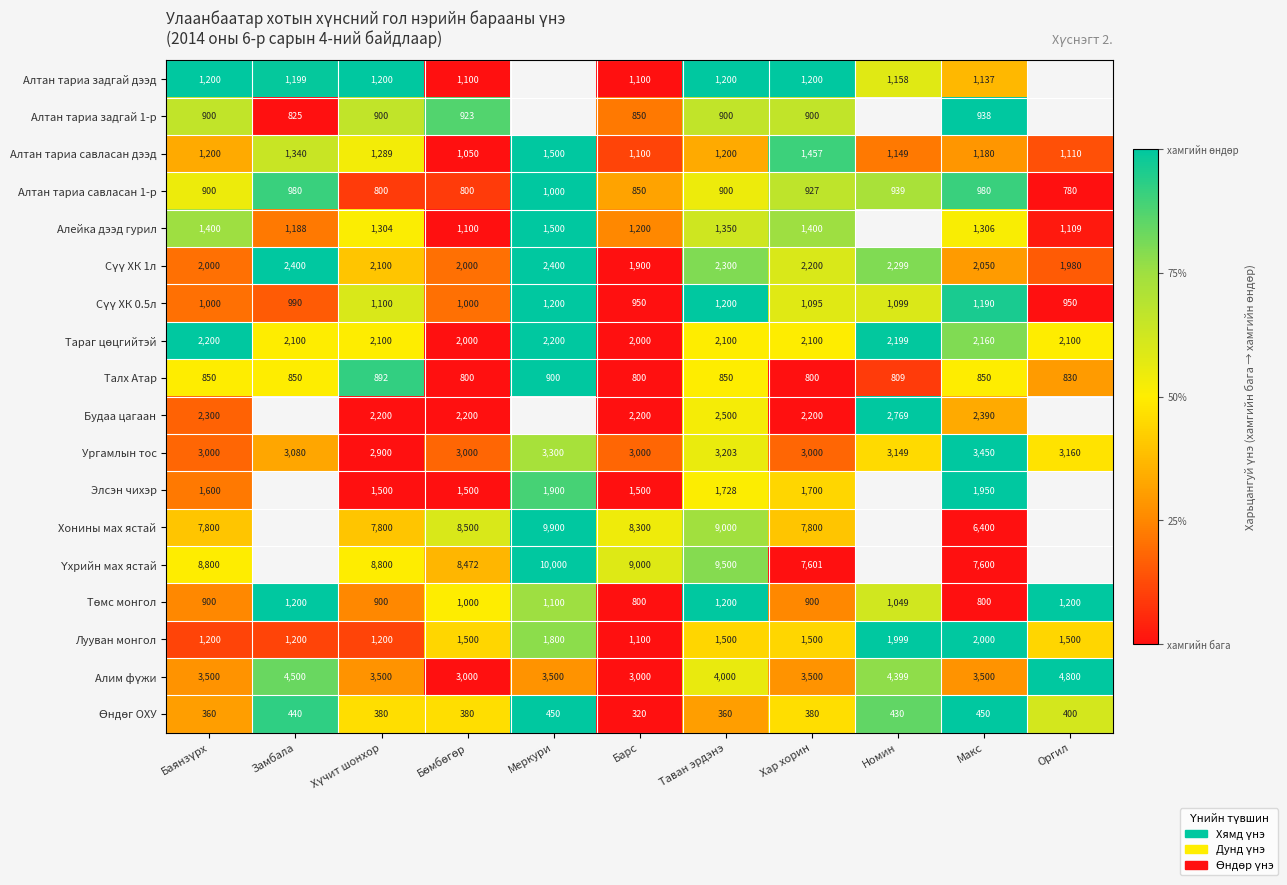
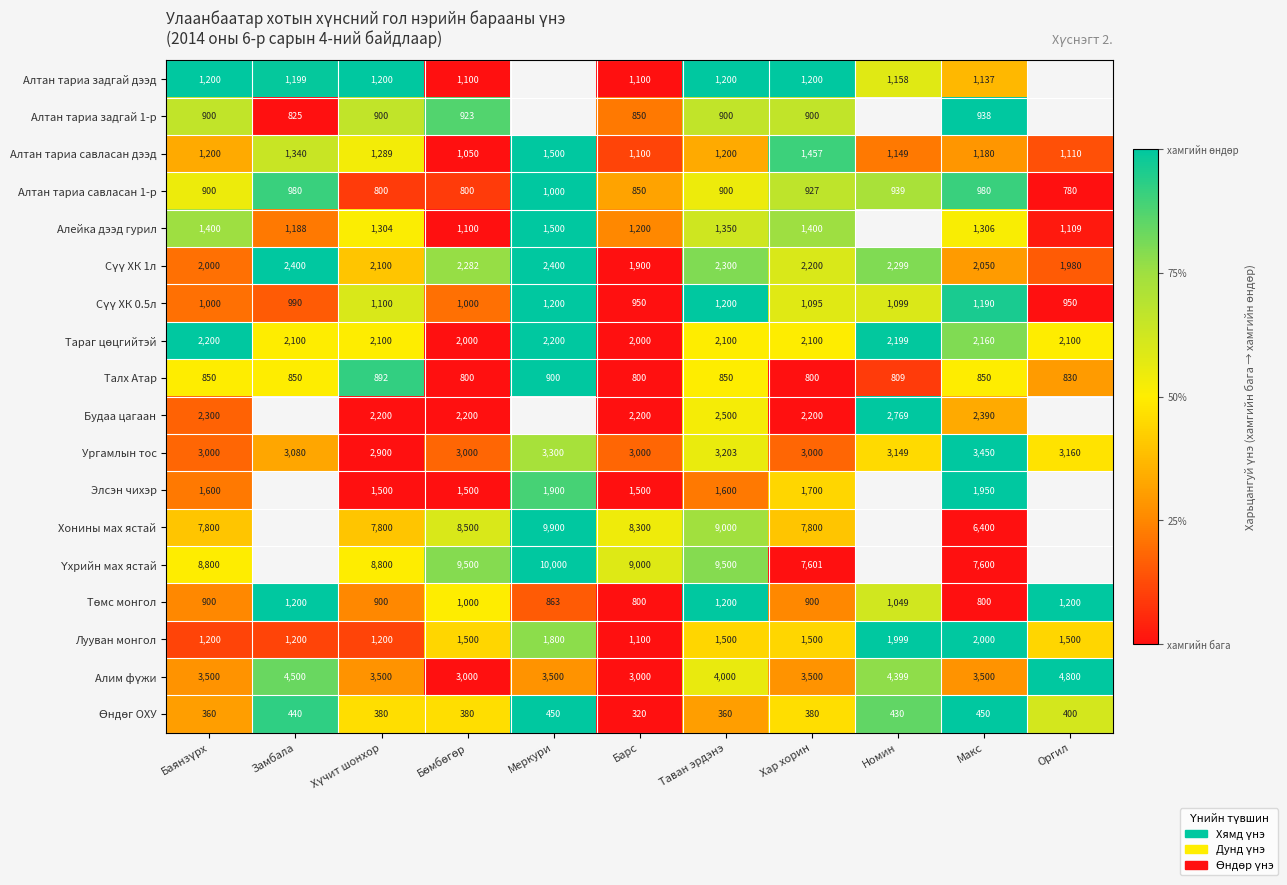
  {
    "Алтан тариа задгай дээд": {
      "Баянзүрх": "1,200",
      "Замбала": "1,199",
      "Хүчит шонхор": "1,200",
      "Бөмбөгөр": "1,100",
      "Барс": "1,100",
      "Таван эрдэнэ": "1,200",
      "Хар хорин": "1,200",
      "Номин": "1,158",
      "Макс": "1,137"
    },
    "Алтан тариа задгай 1-р": {
      "Баянзүрх": "900",
      "Замбала": "825",
      "Хүчит шонхор": "900",
      "Бөмбөгөр": "923",
      "Барс": "850",
      "Таван эрдэнэ": "900",
      "Хар хорин": "900",
      "Макс": "938"
    },
    "Алтан тариа савласан дээд": {
      "Баянзүрх": "1,200",
      "Замбала": "1,340",
      "Хүчит шонхор": "1,289",
      "Бөмбөгөр": "1,050",
      "Меркури": "1,500",
      "Барс": "1,100",
      "Таван эрдэнэ": "1,200",
      "Хар хорин": "1,457",
      "Номин": "1,149",
      "Макс": "1,180",
      "Оргил": "1,110"
    },
    "Алтан тариа савласан 1-р": {
      "Баянзүрх": "900",
      "Замбала": "980",
      "Хүчит шонхор": "800",
      "Бөмбөгөр": "800",
      "Меркури": "1,000",
      "Барс": "850",
      "Таван эрдэнэ": "900",
      "Хар хорин": "927",
      "Номин": "939",
      "Макс": "980",
      "Оргил": "780"
    },
    "Алейка дээд гурил": {
      "Баянзүрх": "1,400",
      "Замбала": "1,188",
      "Хүчит шонхор": "1,304",
      "Бөмбөгөр": "1,100",
      "Меркури": "1,500",
      "Барс": "1,200",
      "Таван эрдэнэ": "1,350",
      "Хар хорин": "1,400",
      "Макс": "1,306",
      "Оргил": "1,109"
    },
    "Сүү ХК 1л": {
      "Баянзүрх": "2,000",
      "Замбала": "2,400",
      "Хүчит шонхор": "2,100",
-     "Бөмбөгөр": "2,000",
+     "Бөмбөгөр": "2,282",
      "Меркури": "2,400",
      "Барс": "1,900",
      "Таван эрдэнэ": "2,300",
      "Хар хорин": "2,200",
      "Номин": "2,299",
      "Макс": "2,050",
      "Оргил": "1,980"
    },
    "Сүү ХК 0.5л": {
      "Баянзүрх": "1,000",
      "Замбала": "990",
      "Хүчит шонхор": "1,100",
      "Бөмбөгөр": "1,000",
      "Меркури": "1,200",
      "Барс": "950",
      "Таван эрдэнэ": "1,200",
      "Хар хорин": "1,095",
      "Номин": "1,099",
      "Макс": "1,190",
      "Оргил": "950"
    },
    "Тараг цөцгийтэй": {
      "Баянзүрх": "2,200",
      "Замбала": "2,100",
      "Хүчит шонхор": "2,100",
      "Бөмбөгөр": "2,000",
      "Меркури": "2,200",
      "Барс": "2,000",
      "Таван эрдэнэ": "2,100",
      "Хар хорин": "2,100",
      "Номин": "2,199",
      "Макс": "2,160",
      "Оргил": "2,100"
    },
    "Талх Атар": {
      "Баянзүрх": "850",
      "Замбала": "850",
      "Хүчит шонхор": "892",
      "Бөмбөгөр": "800",
      "Меркури": "900",
      "Барс": "800",
      "Таван эрдэнэ": "850",
      "Хар хорин": "800",
      "Номин": "809",
      "Макс": "850",
      "Оргил": "830"
    },
    "Будаа цагаан": {
      "Баянзүрх": "2,300",
      "Хүчит шонхор": "2,200",
      "Бөмбөгөр": "2,200",
      "Барс": "2,200",
      "Таван эрдэнэ": "2,500",
      "Хар хорин": "2,200",
      "Номин": "2,769",
      "Макс": "2,390"
    },
    "Ургамлын тос": {
      "Баянзүрх": "3,000",
      "Замбала": "3,080",
      "Хүчит шонхор": "2,900",
      "Бөмбөгөр": "3,000",
      "Меркури": "3,300",
      "Барс": "3,000",
      "Таван эрдэнэ": "3,203",
      "Хар хорин": "3,000",
      "Номин": "3,149",
      "Макс": "3,450",
      "Оргил": "3,160"
    },
    "Элсэн чихэр": {
      "Баянзүрх": "1,600",
      "Хүчит шонхор": "1,500",
      "Бөмбөгөр": "1,500",
      "Меркури": "1,900",
      "Барс": "1,500",
-     "Таван эрдэнэ": "1,728",
+     "Таван эрдэнэ": "1,600",
      "Хар хорин": "1,700",
      "Макс": "1,950"
    },
    "Хонины мах ястай": {
      "Баянзүрх": "7,800",
      "Хүчит шонхор": "7,800",
      "Бөмбөгөр": "8,500",
      "Меркури": "9,900",
      "Барс": "8,300",
      "Таван эрдэнэ": "9,000",
      "Хар хорин": "7,800",
      "Макс": "6,400"
    },
    "Үхрийн мах ястай": {
      "Баянзүрх": "8,800",
      "Хүчит шонхор": "8,800",
-     "Бөмбөгөр": "8,472",
+     "Бөмбөгөр": "9,500",
      "Меркури": "10,000",
      "Барс": "9,000",
      "Таван эрдэнэ": "9,500",
      "Хар хорин": "7,601",
      "Макс": "7,600"
    },
    "Төмс монгол": {
      "Баянзүрх": "900",
      "Замбала": "1,200",
      "Хүчит шонхор": "900",
      "Бөмбөгөр": "1,000",
-     "Меркури": "1,100",
+     "Меркури": "863",
      "Барс": "800",
      "Таван эрдэнэ": "1,200",
      "Хар хорин": "900",
      "Номин": "1,049",
      "Макс": "800",
      "Оргил": "1,200"
    },
    "Лууван монгол": {
      "Баянзүрх": "1,200",
      "Замбала": "1,200",
      "Хүчит шонхор": "1,200",
      "Бөмбөгөр": "1,500",
      "Меркури": "1,800",
      "Барс": "1,100",
      "Таван эрдэнэ": "1,500",
      "Хар хорин": "1,500",
      "Номин": "1,999",
      "Макс": "2,000",
      "Оргил": "1,500"
    },
    "Алим фүжи": {
      "Баянзүрх": "3,500",
      "Замбала": "4,500",
      "Хүчит шонхор": "3,500",
      "Бөмбөгөр": "3,000",
      "Меркури": "3,500",
      "Барс": "3,000",
      "Таван эрдэнэ": "4,000",
      "Хар хорин": "3,500",
      "Номин": "4,399",
      "Макс": "3,500",
      "Оргил": "4,800"
    },
    "Өндөг ОХУ": {
      "Баянзүрх": "360",
      "Замбала": "440",
      "Хүчит шонхор": "380",
      "Бөмбөгөр": "380",
      "Меркури": "450",
      "Барс": "320",
      "Таван эрдэнэ": "360",
      "Хар хорин": "380",
      "Номин": "430",
      "Макс": "450",
      "Оргил": "400"
    }
  }
